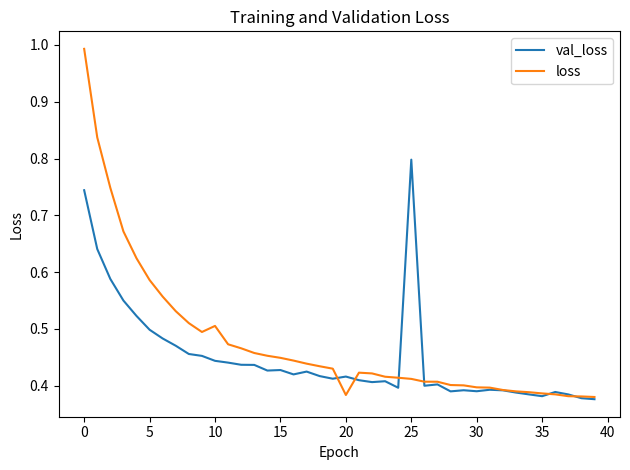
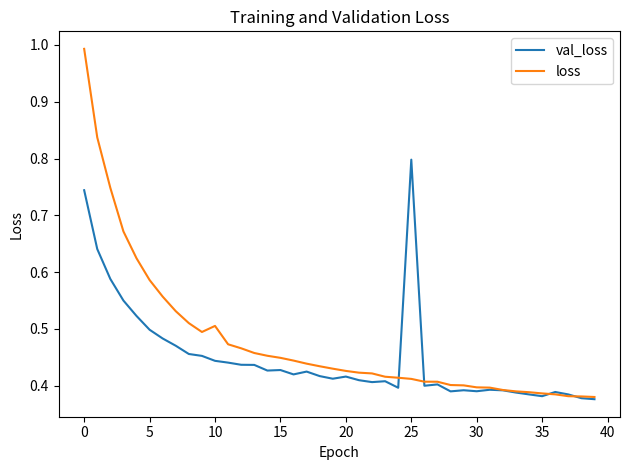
  {
    "val_loss": {
      "0": 0.74,
      "5": 0.50,
      "10": 0.44,
      "15": 0.43,
      "20": 0.42,
      "25": 0.80,
      "30": 0.39,
      "35": 0.38
    },
    "loss": {
      "0": 0.99,
      "5": 0.59,
      "10": 0.51,
      "15": 0.45,
-     "20": 0.38,
+     "20": 0.43,
      "25": 0.41,
      "30": 0.40,
      "35": 0.39
    }
  }
